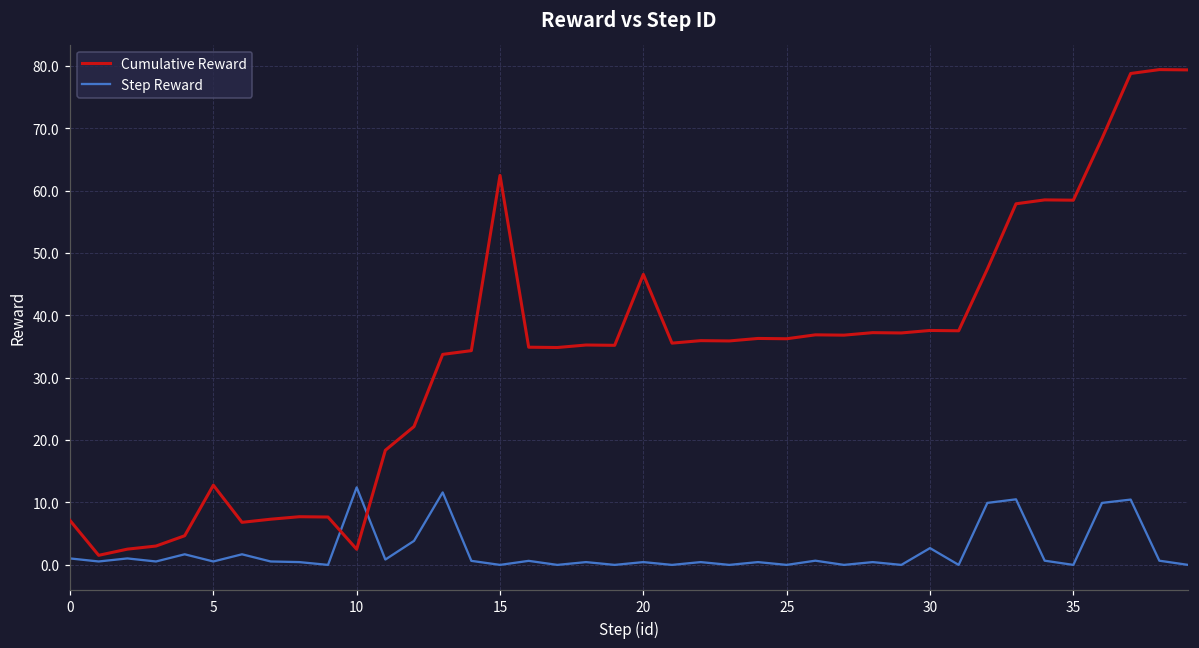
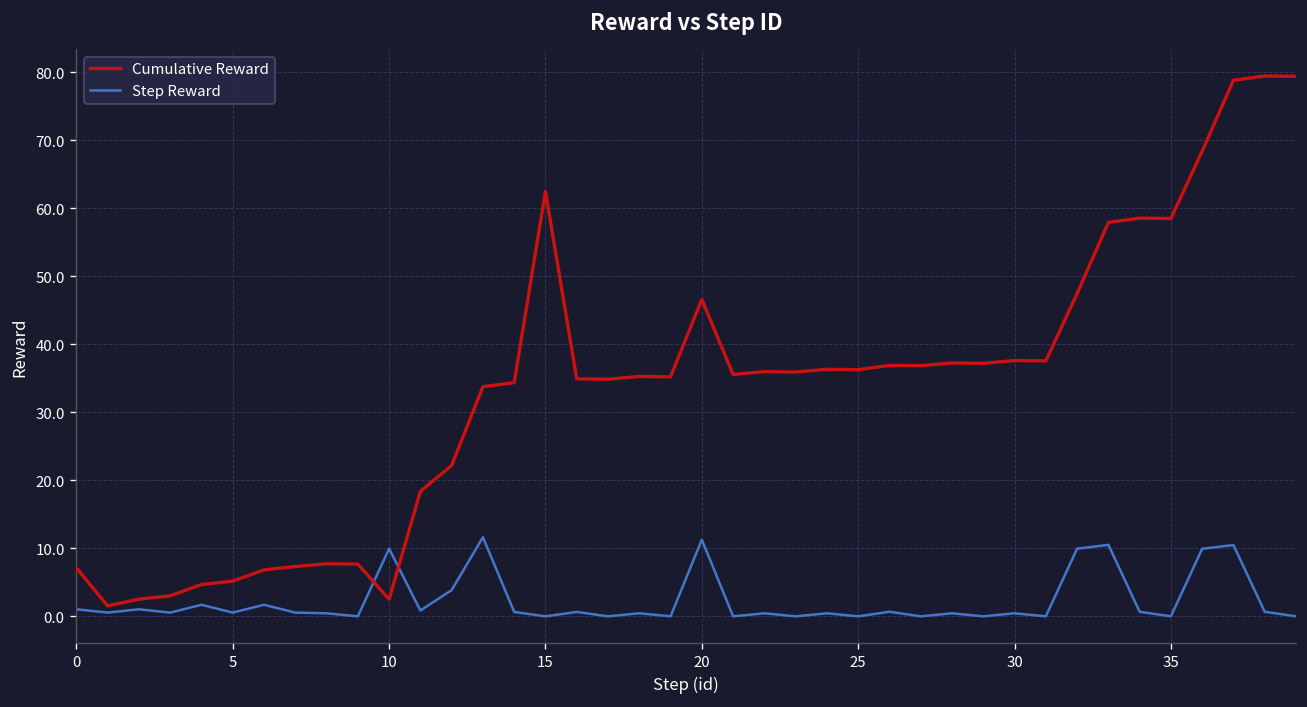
  {
    "Cumulative Reward": {
      "0": 7,
-     "5": 13,
+     "5": 5,
      "10": 2,
      "15": 62,
      "20": 47,
      "25": 36,
      "30": 38,
      "35": 58
    },
    "Step Reward": {
      "0": 1,
      "5": 0,
-     "10": 12,
+     "10": 10,
      "15": 0,
-     "20": 0,
+     "20": 11,
      "25": 0,
-     "30": 3,
+     "30": 0,
      "35": 0
    }
  }
